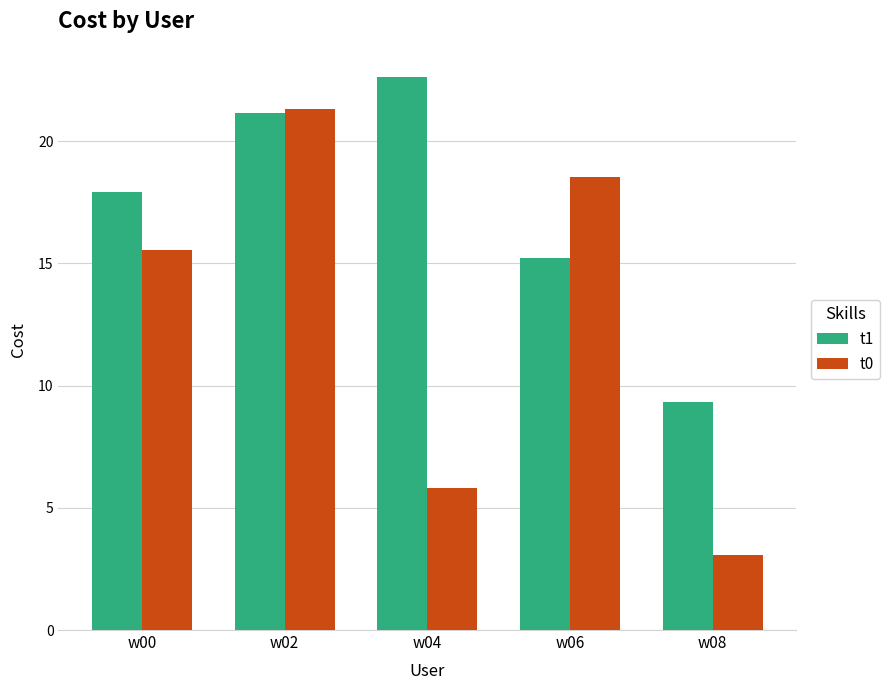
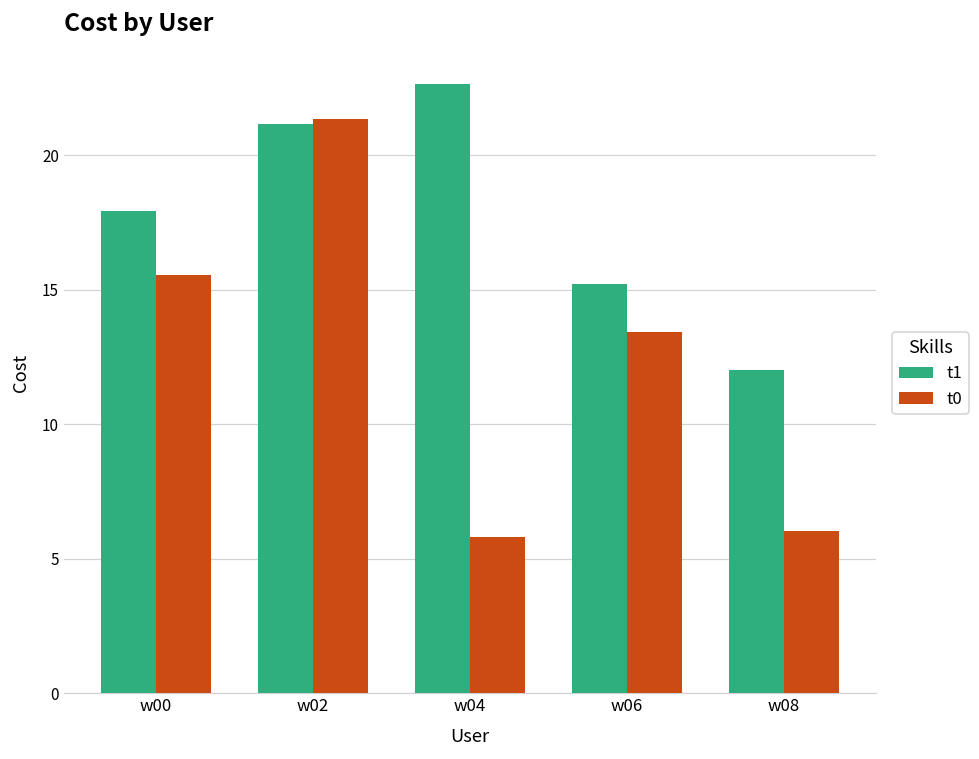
  {
    "t1": {
      "w00": 17.9,
      "w02": 21.2,
      "w04": 22.6,
      "w06": 15.2,
-     "w08": 9.3
+     "w08": 12.0
    },
    "t0": {
      "w00": 15.5,
      "w02": 21.3,
      "w04": 5.8,
-     "w06": 18.6,
-     "w08": 3.1
+     "w06": 13.4,
+     "w08": 6.0
    }
  }
